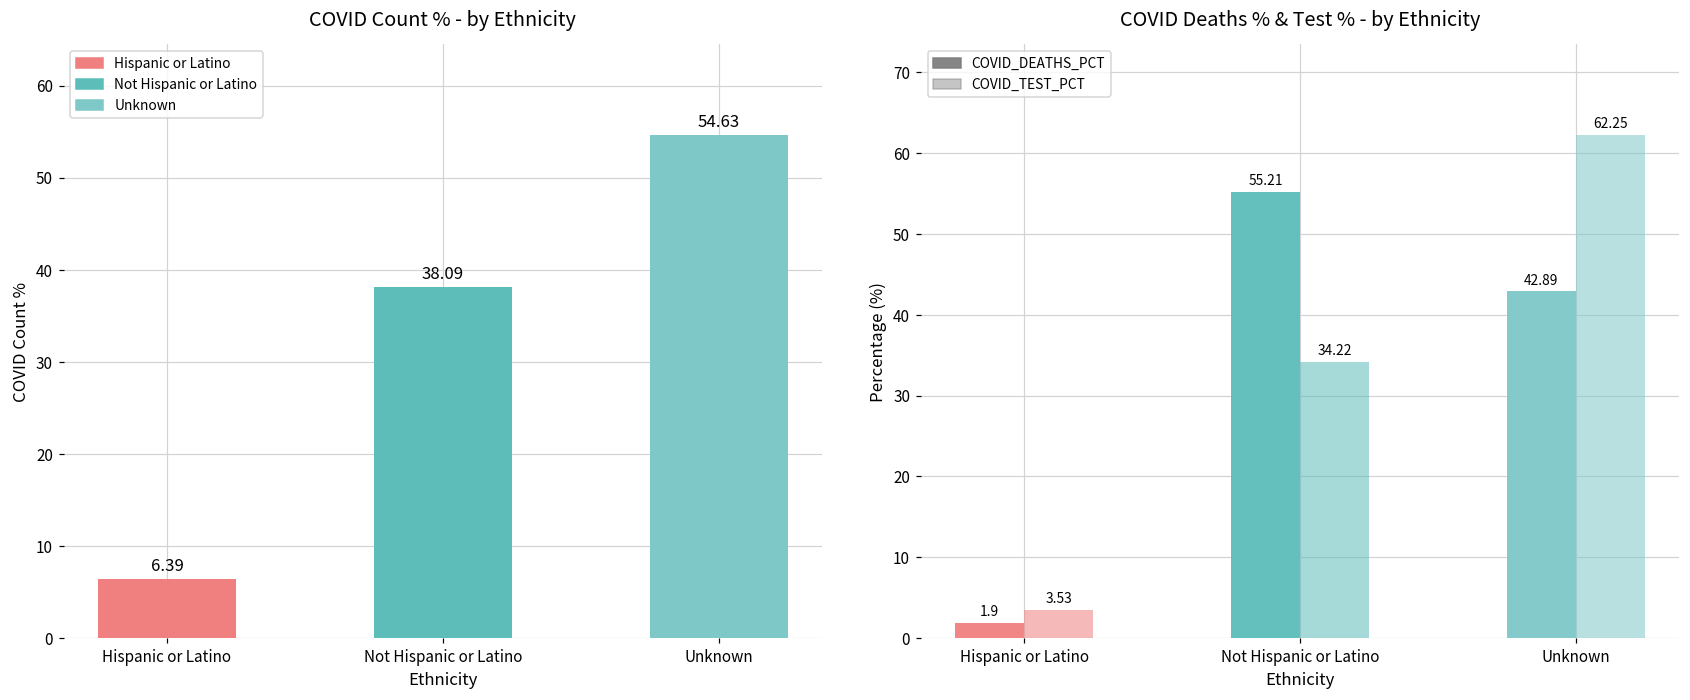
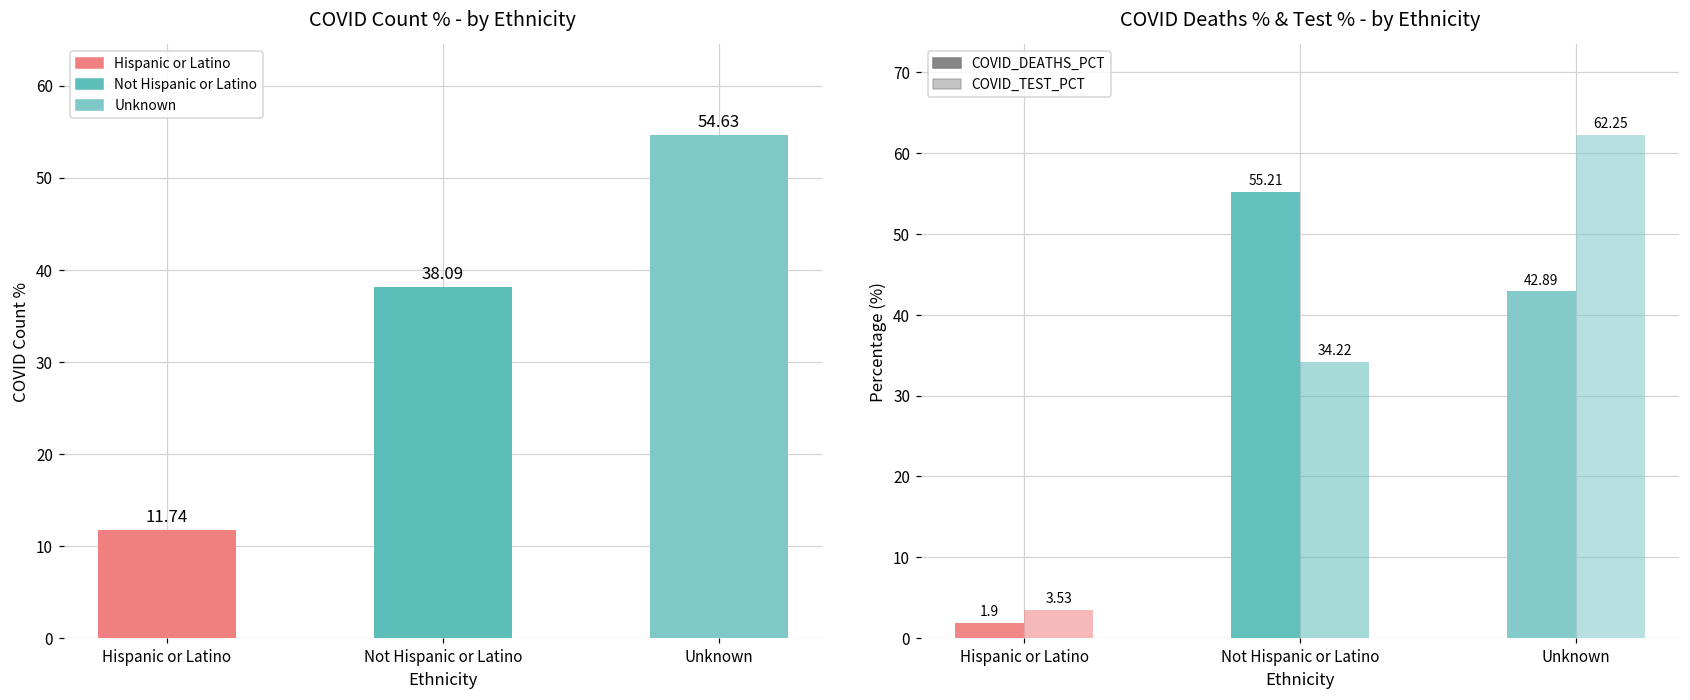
  {
    "COVID Count % - by Ethnicity": {
-     "Hispanic or Latino": 6.39,
+     "Hispanic or Latino": 11.74,
      "Not Hispanic or Latino": 38.09,
      "Unknown": 54.63
    }
  }
